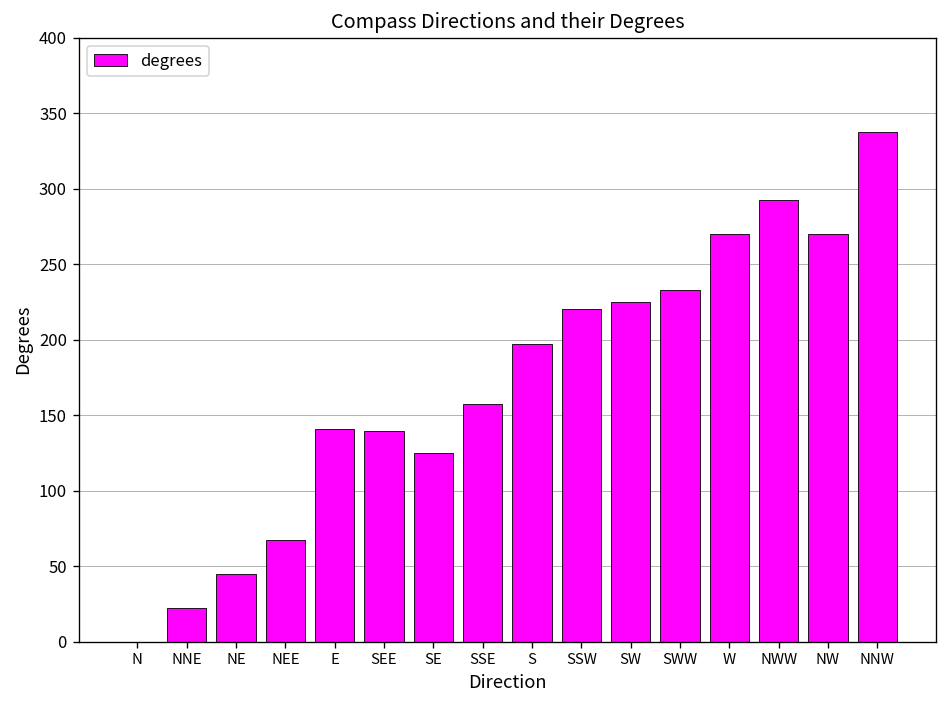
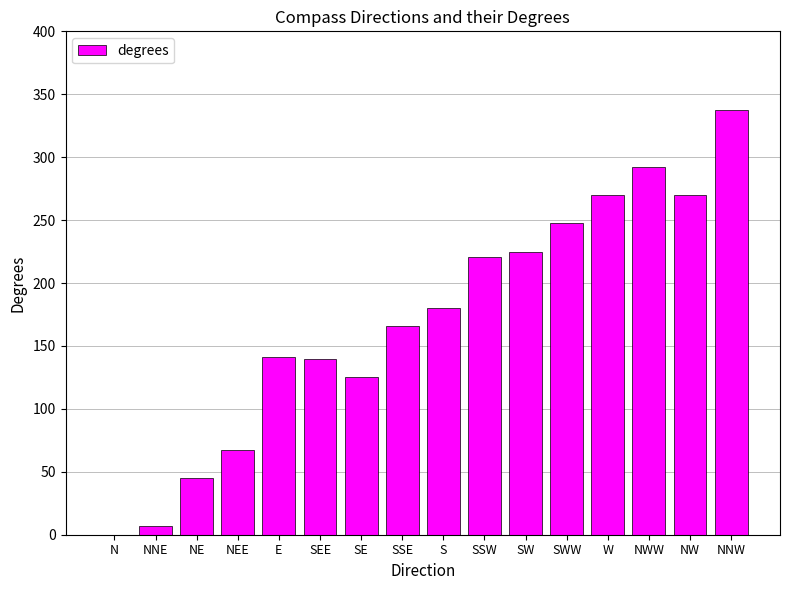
  {
    "N": 0,
-   "NNE": 23,
+   "NNE": 7,
    "NE": 45,
    "NEE": 68,
    "E": 141,
    "SEE": 139,
    "SE": 125,
-   "SSE": 158,
-   "S": 197,
+   "SSE": 166,
+   "S": 180,
    "SSW": 220,
    "SW": 225,
-   "SWW": 233,
+   "SWW": 248,
    "W": 270,
    "NWW": 293,
    "NW": 270,
    "NNW": 338
  }
